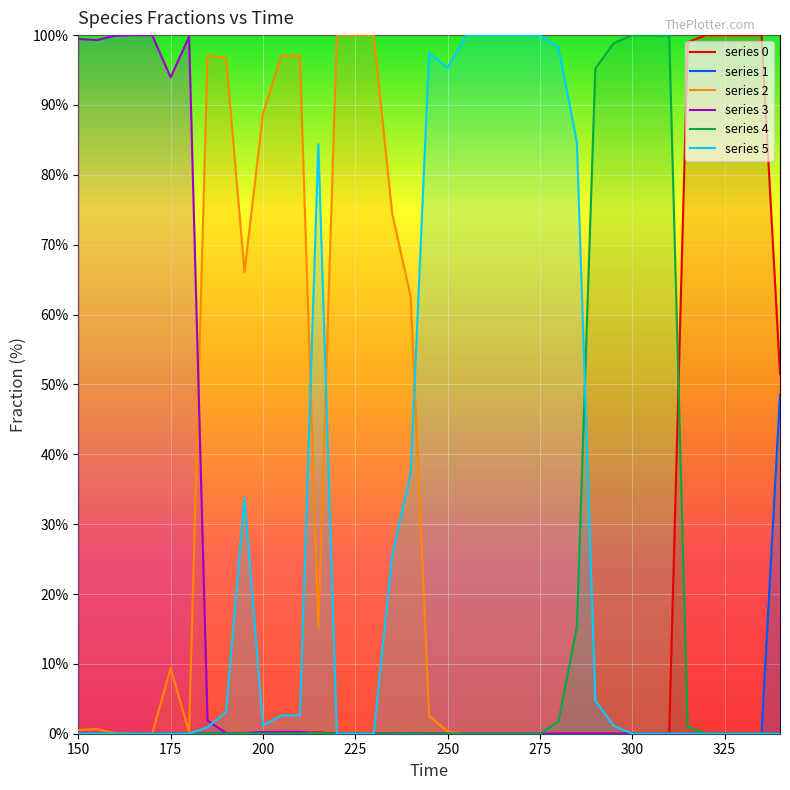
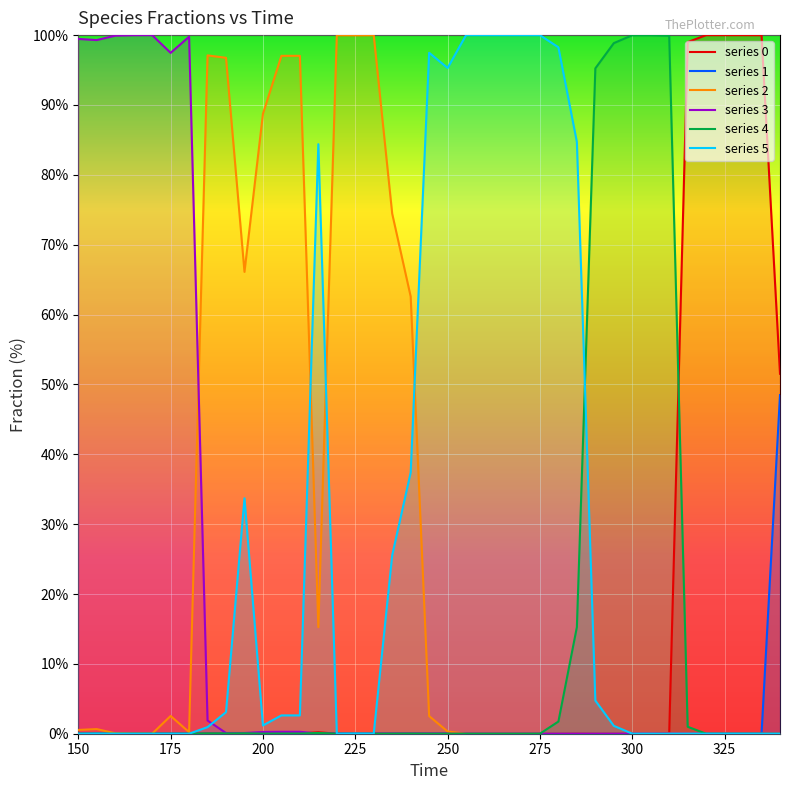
  {
    "series 0": {
      "325": "100%"
    },
    "series 2": {
      "150": "1%",
-     "175": "9%",
+     "175": "3%",
      "200": "89%",
      "225": "100%"
    },
    "series 3": {
      "150": "99%",
-     "175": "94%"
+     "175": "97%"
    },
    "series 4": {
      "300": "100%"
    },
    "series 5": {
      "200": "1%",
      "250": "95%",
      "275": "100%"
    }
  }
